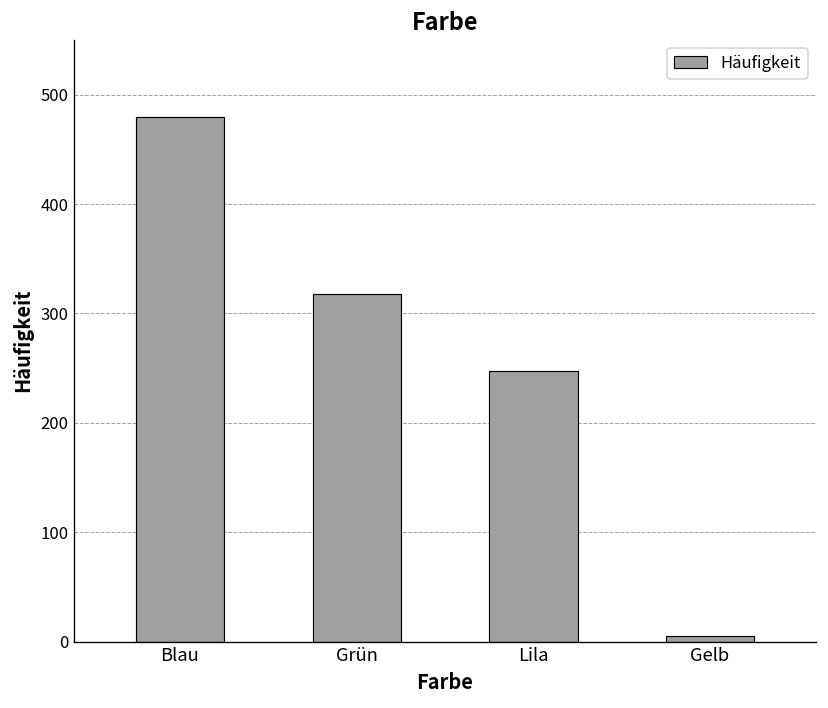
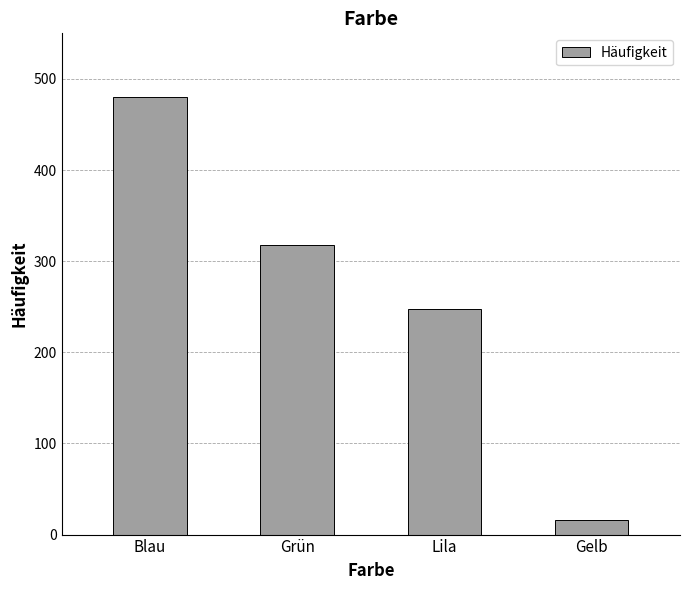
  {
    "Blau": 480,
    "Grün": 320,
    "Lila": 250,
-   "Gelb": 10
+   "Gelb": 20
  }
